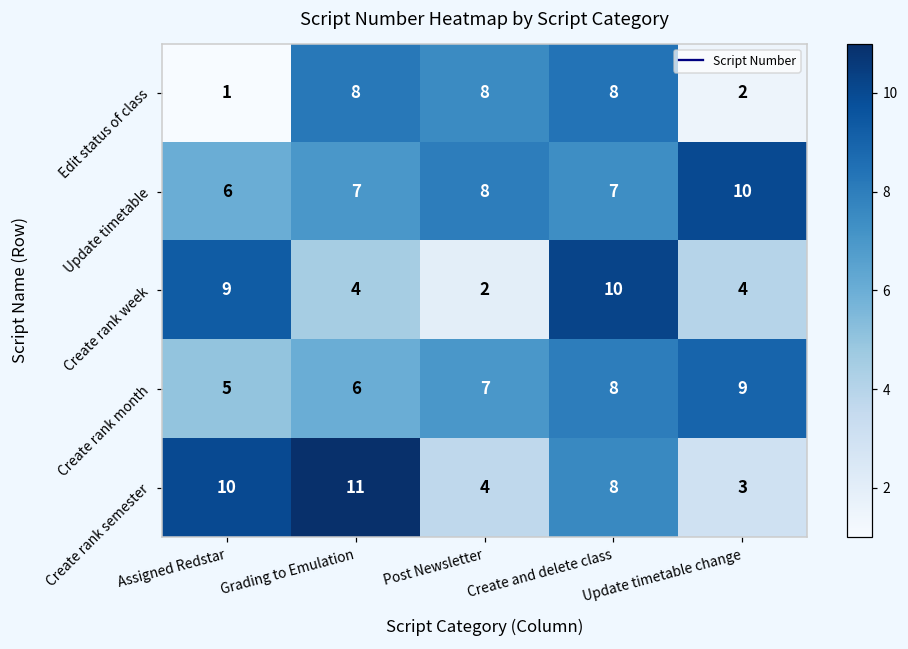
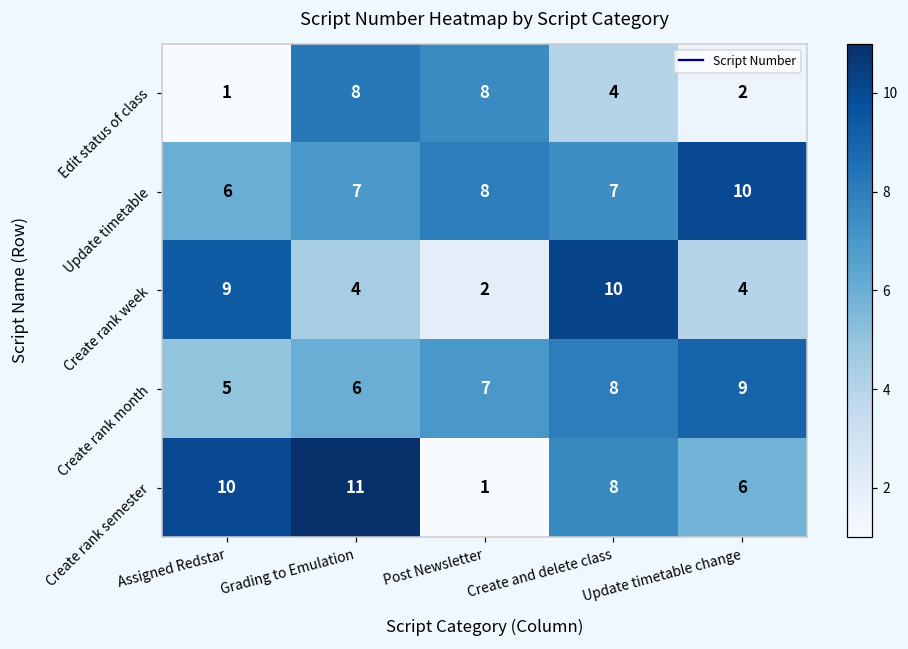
  {
    "Edit status of class": {
      "Assigned Redstar": 1,
      "Grading to Emulation": 8,
      "Post Newsletter": 8,
-     "Create and delete class": 8,
+     "Create and delete class": 4,
      "Update timetable change": 2
    },
    "Update timetable": {
      "Assigned Redstar": 6,
      "Grading to Emulation": 7,
      "Post Newsletter": 8,
      "Create and delete class": 7,
      "Update timetable change": 10
    },
    "Create rank week": {
      "Assigned Redstar": 9,
      "Grading to Emulation": 4,
      "Post Newsletter": 2,
      "Create and delete class": 10,
      "Update timetable change": 4
    },
    "Create rank month": {
      "Assigned Redstar": 5,
      "Grading to Emulation": 6,
      "Post Newsletter": 7,
      "Create and delete class": 8,
      "Update timetable change": 9
    },
    "Create rank semester": {
      "Assigned Redstar": 10,
      "Grading to Emulation": 11,
-     "Post Newsletter": 4,
+     "Post Newsletter": 1,
      "Create and delete class": 8,
-     "Update timetable change": 3
+     "Update timetable change": 6
    }
  }
